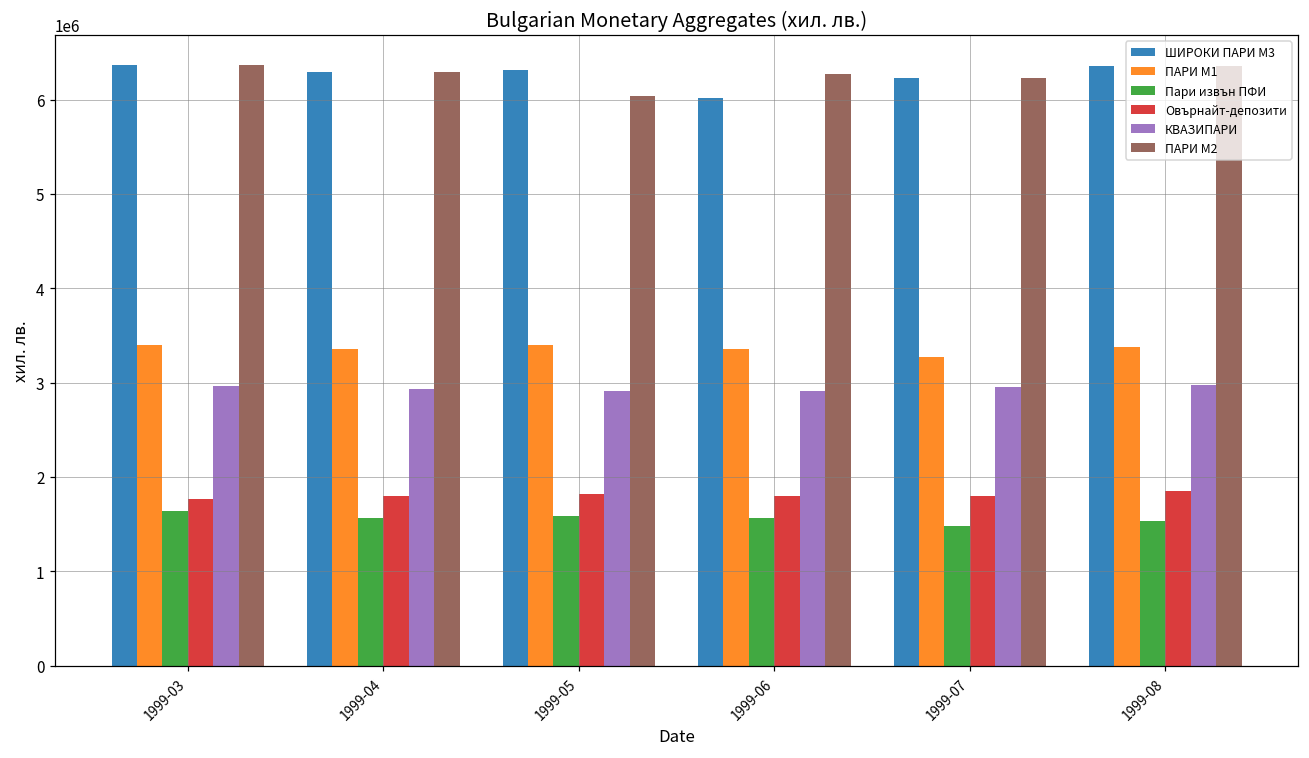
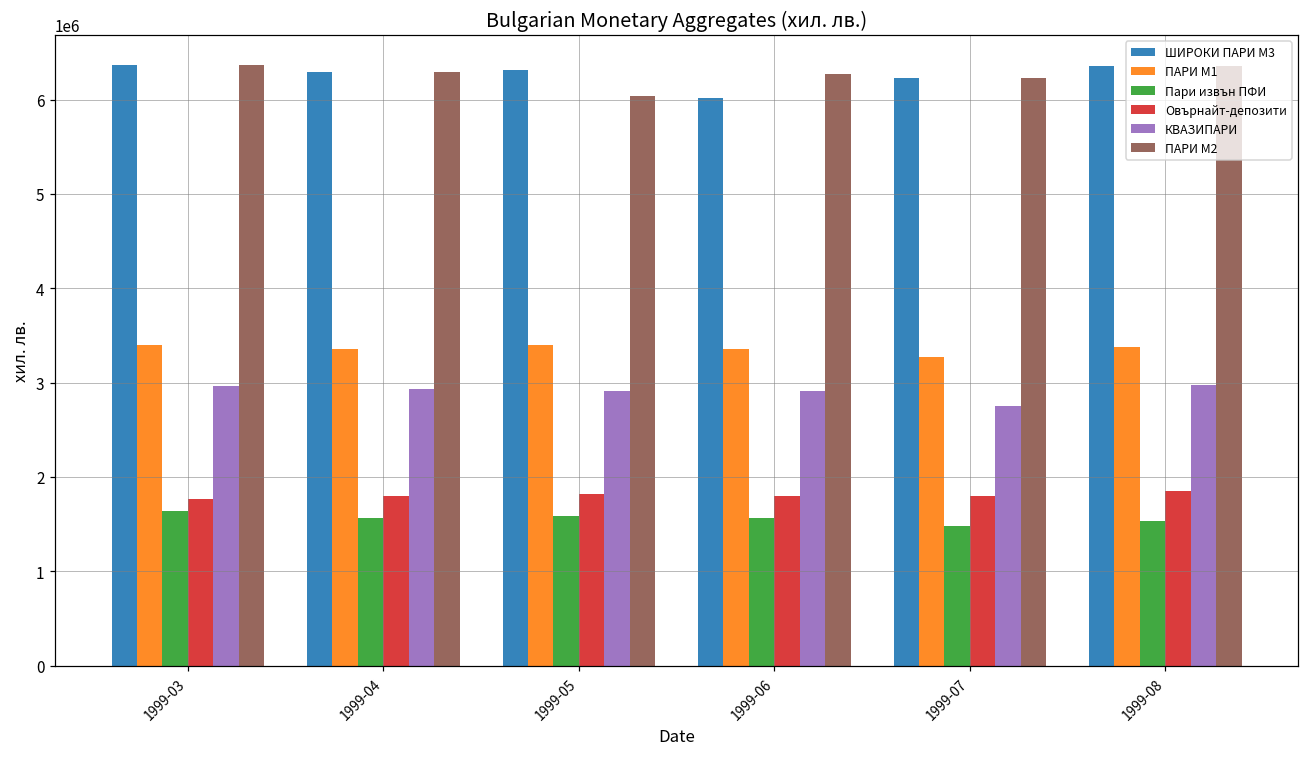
  {
    "ШИРОКИ ПАРИ М3": {
      "1999-03": 6400000,
      "1999-04": 6300000,
      "1999-05": 6300000,
      "1999-06": 6000000,
      "1999-07": 6200000,
      "1999-08": 6400000
    },
    "ПАРИ М1": {
      "1999-03": 3400000,
      "1999-04": 3400000,
      "1999-05": 3400000,
      "1999-06": 3400000,
      "1999-07": 3300000,
      "1999-08": 3400000
    },
    "Пари извън ПФИ": {
      "1999-03": 1600000,
      "1999-04": 1600000,
      "1999-05": 1600000,
      "1999-06": 1600000,
      "1999-07": 1500000,
      "1999-08": 1500000
    },
    "Oвърнайт-депозити": {
      "1999-03": 1800000,
      "1999-04": 1800000,
      "1999-05": 1800000,
      "1999-06": 1800000,
      "1999-07": 1800000,
      "1999-08": 1900000
    },
    "КВАЗИПАРИ": {
      "1999-03": 3000000,
      "1999-04": 2900000,
      "1999-05": 2900000,
      "1999-06": 2900000,
-     "1999-07": 3000000,
+     "1999-07": 2700000,
      "1999-08": 3000000
    },
    "ПАРИ М2": {
      "1999-03": 6400000,
      "1999-04": 6300000,
      "1999-05": 6000000,
      "1999-06": 6300000,
      "1999-07": 6200000
    }
  }
